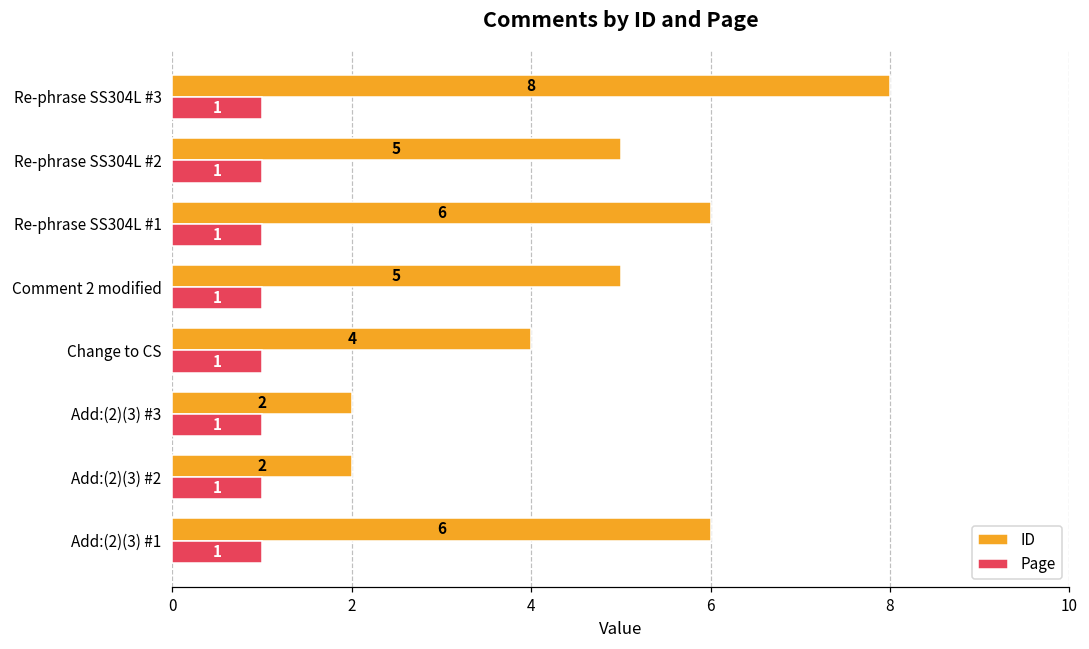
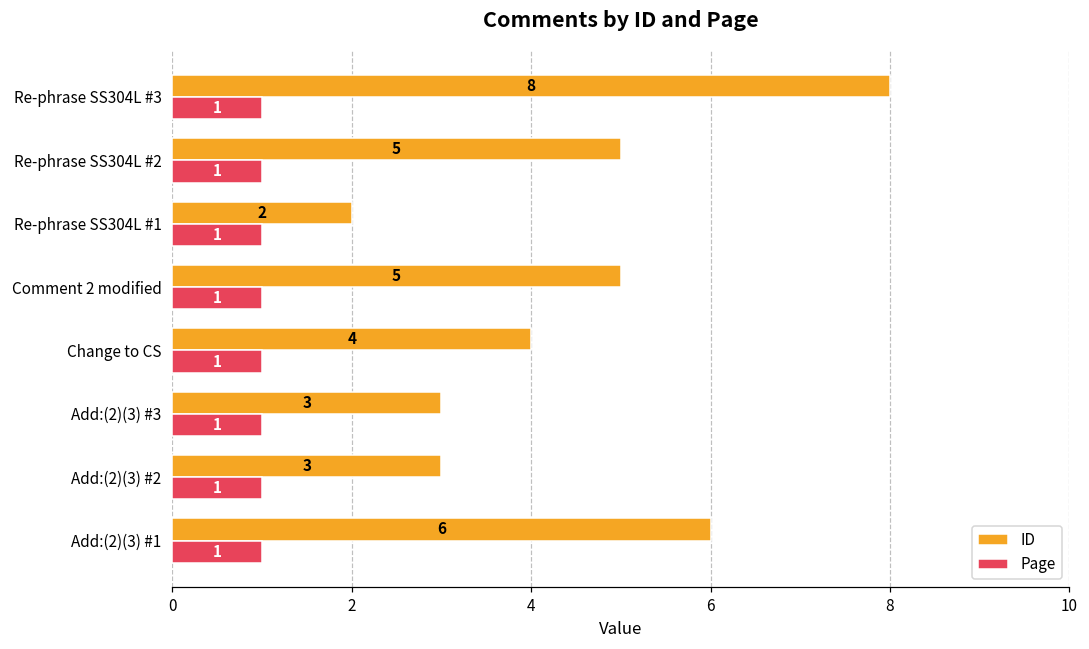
  {
    "ID": {
      "Re-phrase SS304L #3": 8,
      "Re-phrase SS304L #2": 5,
-     "Re-phrase SS304L #1": 6,
+     "Re-phrase SS304L #1": 2,
      "Comment 2 modified": 5,
      "Change to CS": 4,
-     "Add:(2)(3) #3": 2,
-     "Add:(2)(3) #2": 2,
+     "Add:(2)(3) #3": 3,
+     "Add:(2)(3) #2": 3,
      "Add:(2)(3) #1": 6
    },
    "Page": {
      "Re-phrase SS304L #3": 1,
      "Re-phrase SS304L #2": 1,
      "Re-phrase SS304L #1": 1,
      "Comment 2 modified": 1,
      "Change to CS": 1,
      "Add:(2)(3) #3": 1,
      "Add:(2)(3) #2": 1,
      "Add:(2)(3) #1": 1
    }
  }
